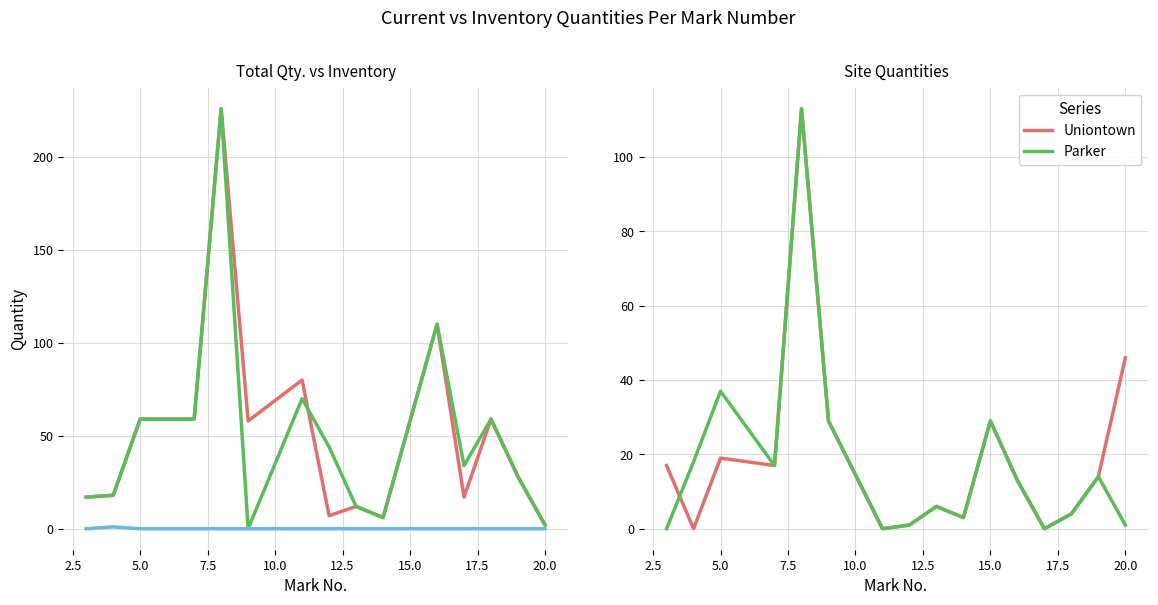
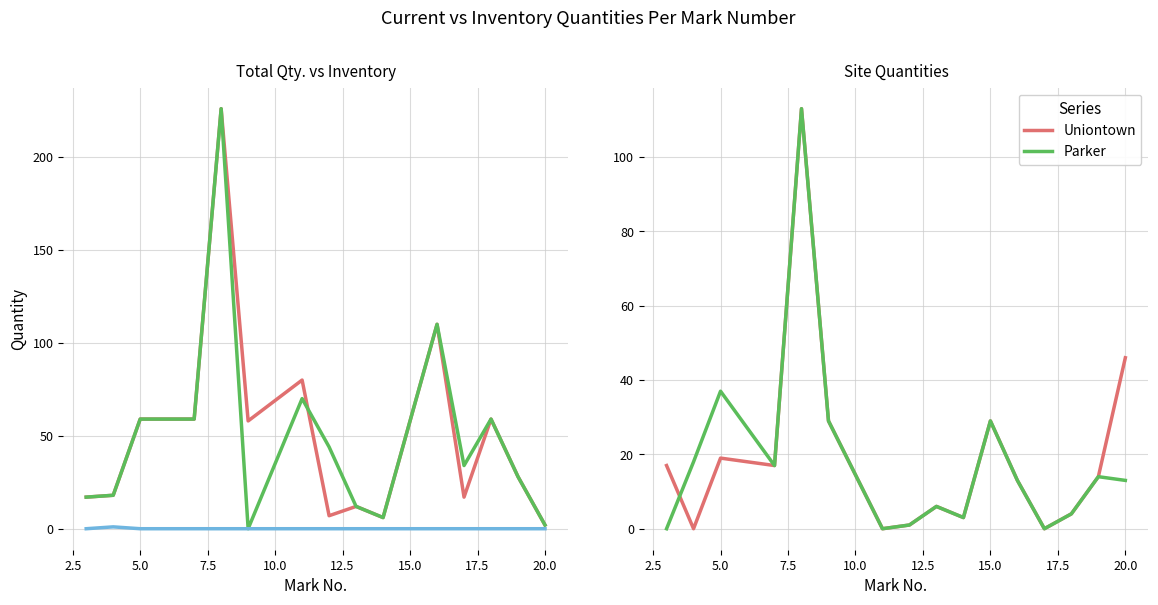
  {
    "Site Quantities": {
      "Uniontown": {
        "5.0": 19,
        "20.0": 46
      },
      "Parker": {
        "5.0": 37,
-       "20.0": 1
+       "20.0": 13
      }
    }
  }
